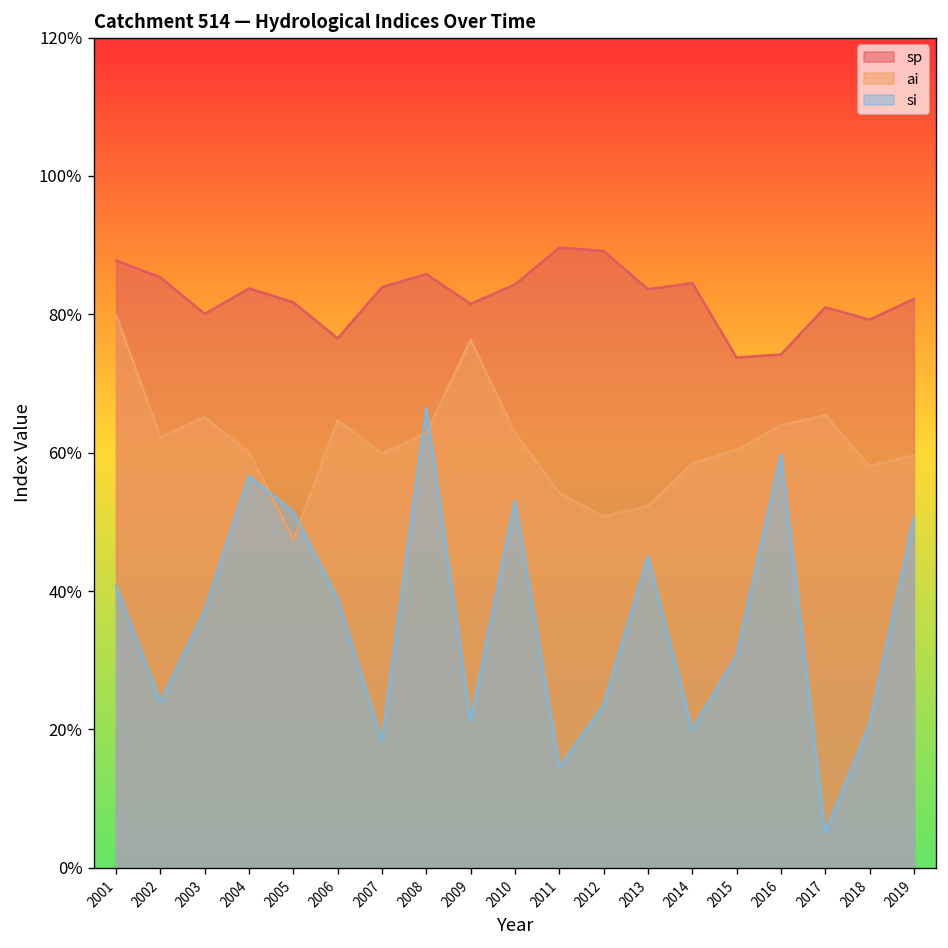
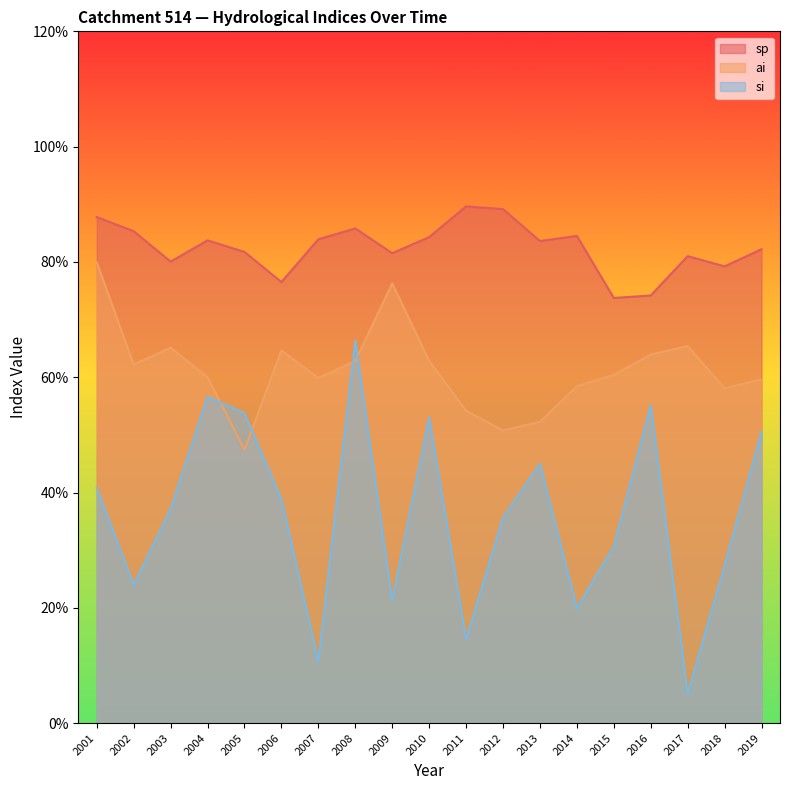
  {
    "si": {
      "2001": "41%",
      "2002": "24%",
      "2003": "37%",
      "2004": "57%",
-     "2005": "51%",
+     "2005": "54%",
      "2006": "39%",
-     "2007": "18%",
+     "2007": "11%",
      "2008": "66%",
      "2009": "21%",
      "2010": "53%",
      "2011": "15%",
-     "2012": "23%",
+     "2012": "36%",
      "2013": "45%",
      "2014": "20%",
      "2015": "31%",
-     "2016": "60%",
+     "2016": "55%",
      "2017": "5%",
-     "2018": "21%",
+     "2018": "27%",
      "2019": "51%"
    }
  }
